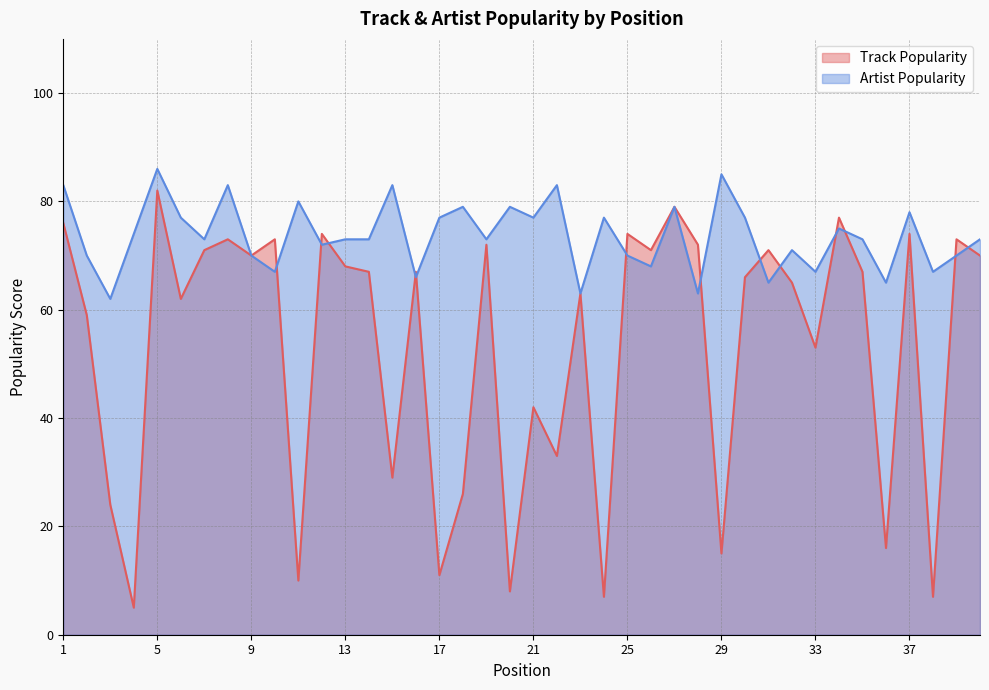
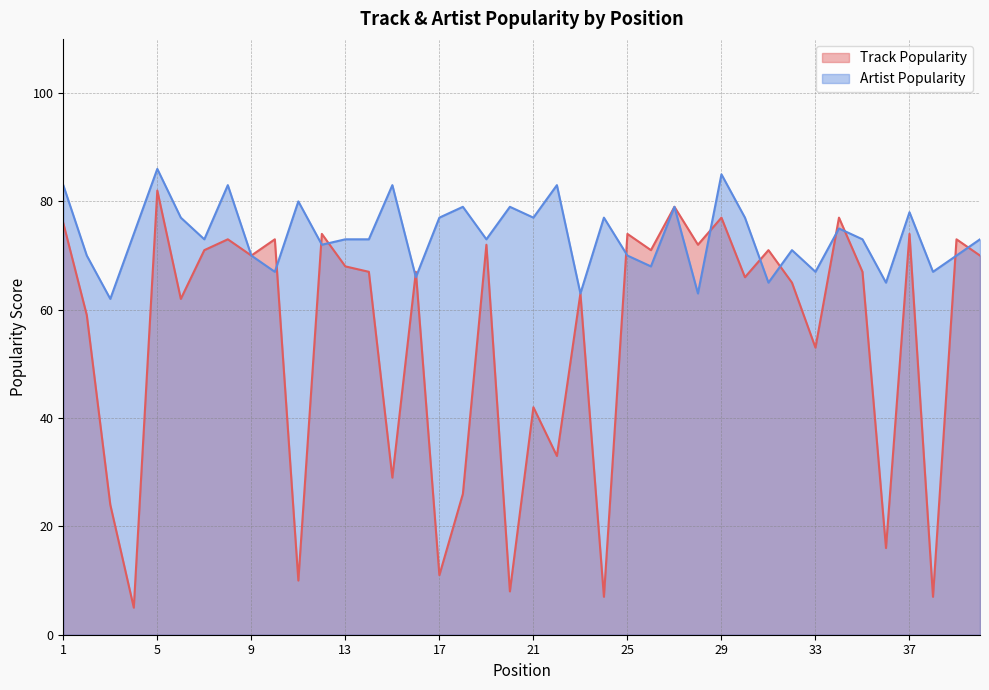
  {
    "Track Popularity": {
      "1": 76,
      "5": 82,
      "13": 68,
      "17": 11,
      "21": 42,
      "25": 74,
-     "29": 15,
+     "29": 77,
      "33": 53,
      "37": 74
    },
    "Artist Popularity": {
      "1": 83,
      "5": 86,
      "13": 73,
      "17": 77,
      "21": 77,
      "25": 70,
      "29": 85,
      "33": 67,
      "37": 78
    }
  }
